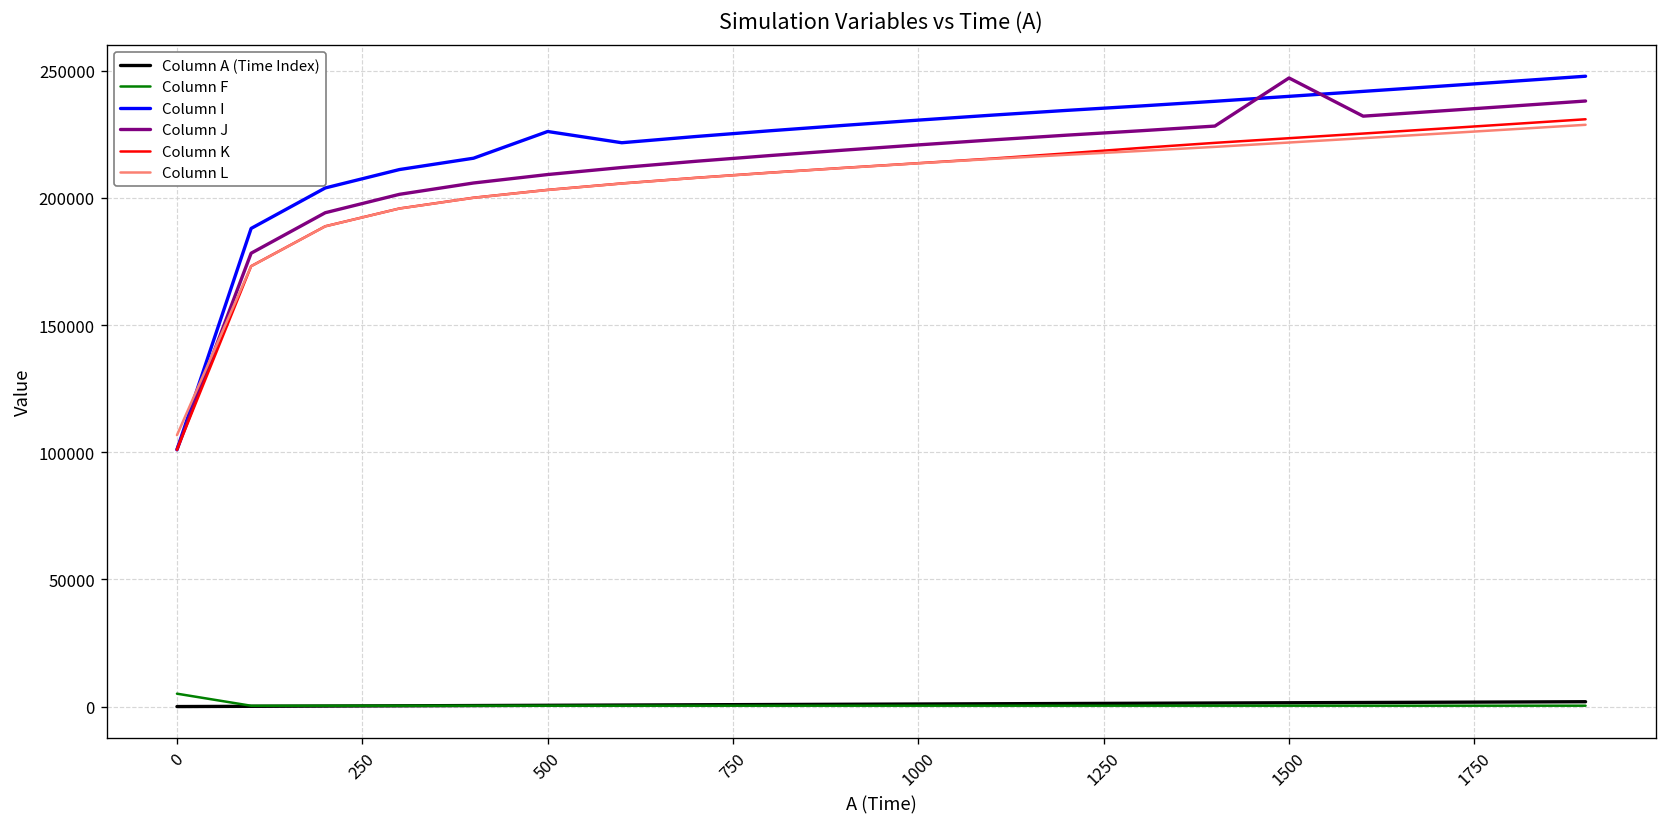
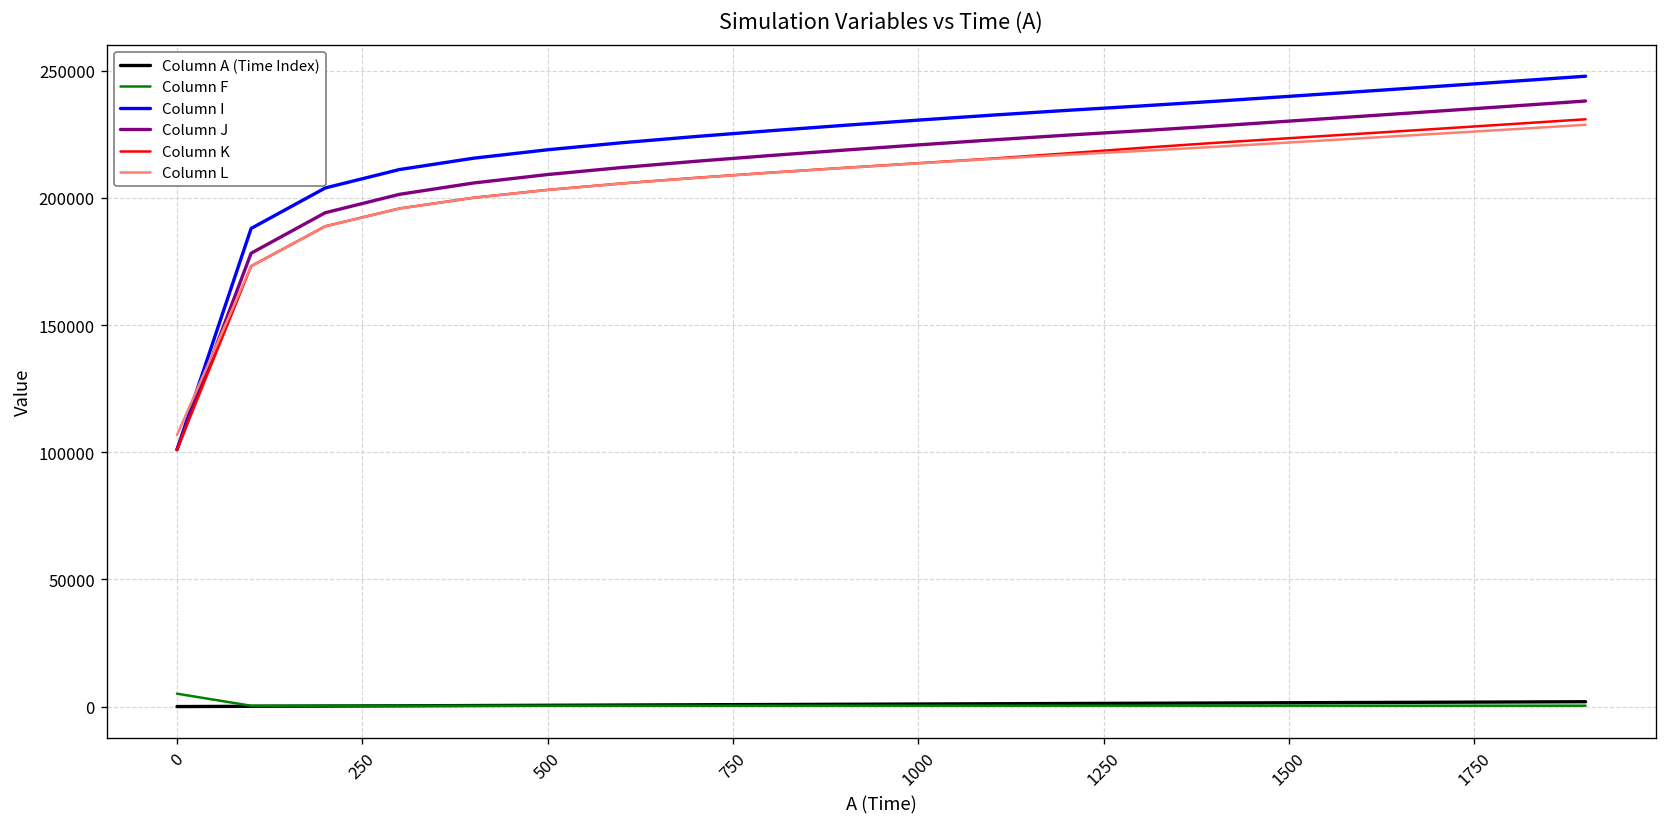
  {
    "Column A (Time Index)": {
      "0": 0
    },
    "Column F": {
      "0": 5000
    },
    "Column I": {
-     "500": 226000,
+     "500": 219000,
      "1000": 231000,
      "1500": 240000
    },
    "Column J": {
      "500": 209000,
      "1000": 221000,
-     "1500": 247000
+     "1500": 230000
    },
    "Column K": {
      "1500": 223000
    },
    "Column L": {
      "0": 107000,
      "1500": 222000
    }
  }
